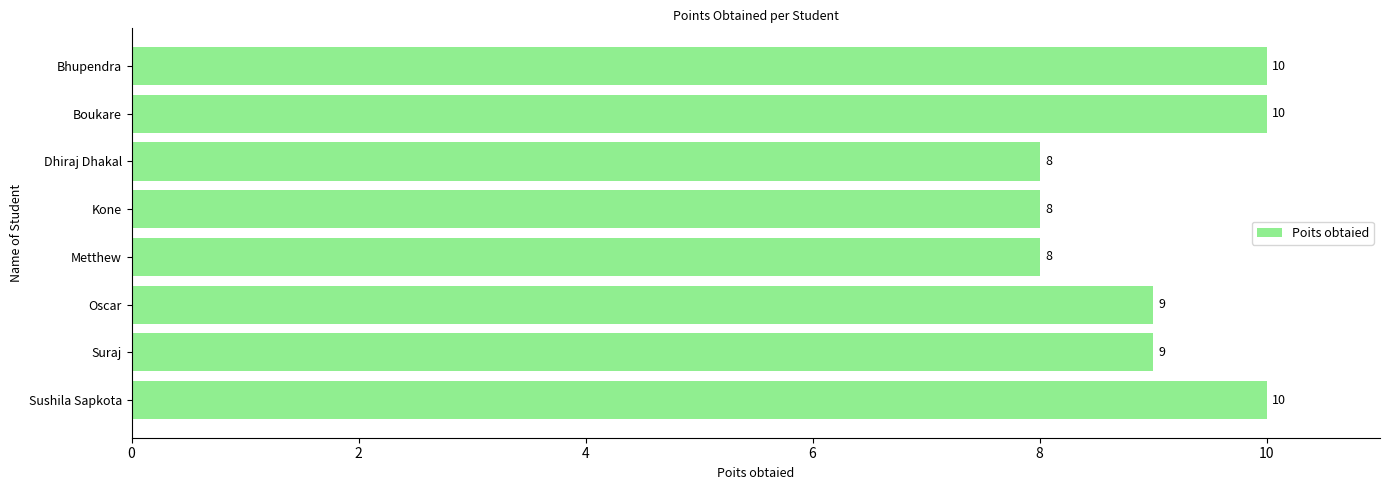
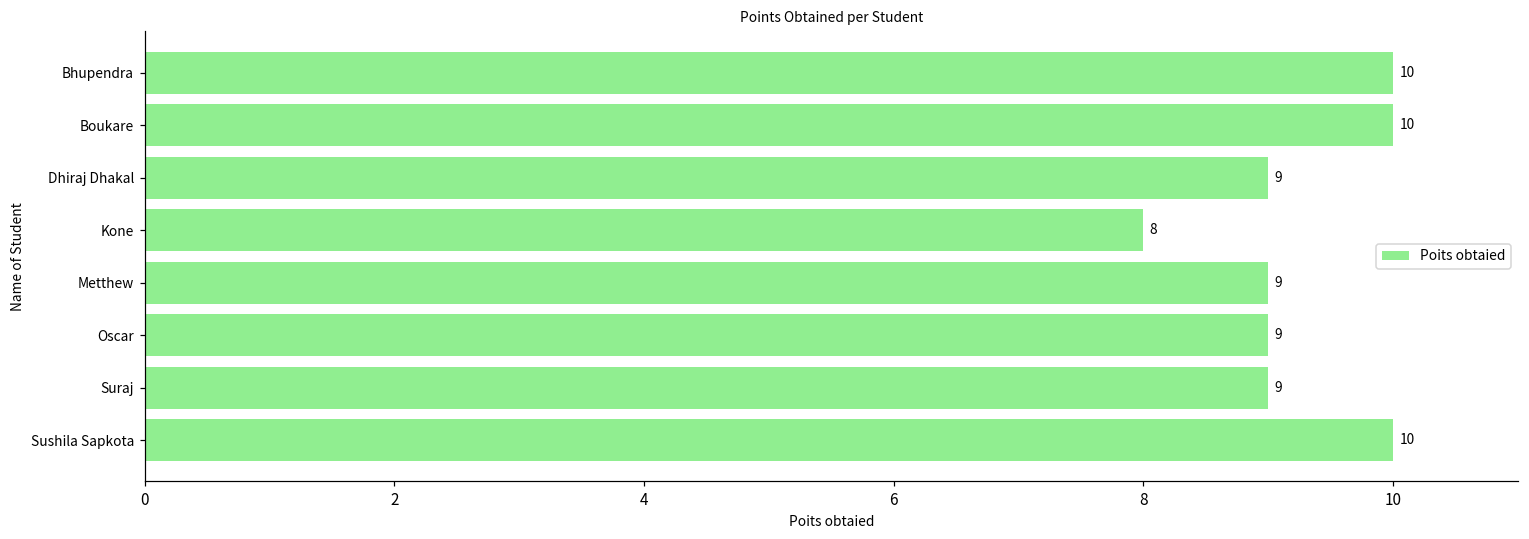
  {
    "Bhupendra": 10,
    "Boukare": 10,
-   "Dhiraj Dhakal": 8,
+   "Dhiraj Dhakal": 9,
    "Kone": 8,
-   "Metthew": 8,
+   "Metthew": 9,
    "Oscar": 9,
    "Suraj": 9,
    "Sushila Sapkota": 10
  }
